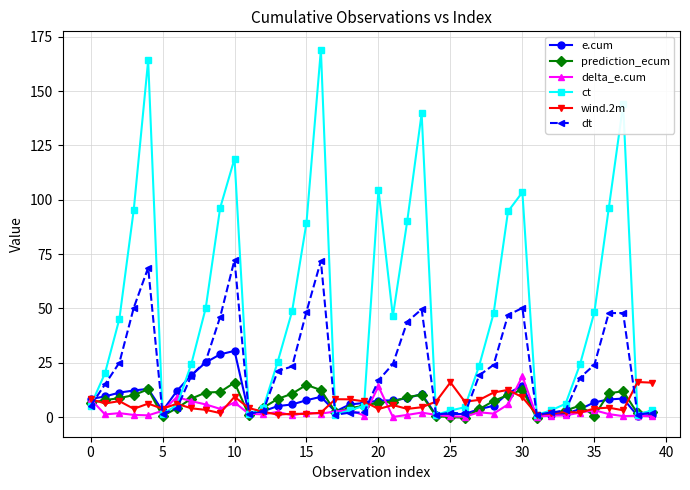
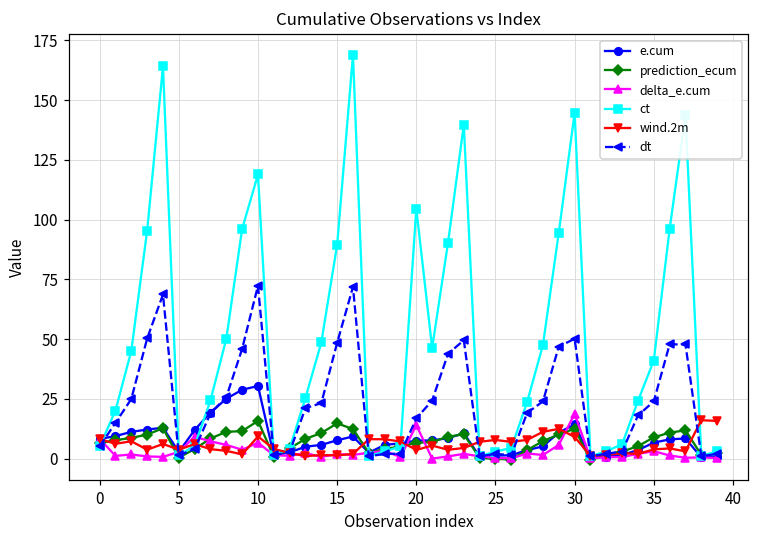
  {
    "prediction_ecum": {
      "0": 7,
      "10": 16,
      "15": 15,
      "30": 13,
-     "35": 1
+     "35": 9
    },
    "delta_e.cum": {
      "10": 7,
      "20": 14,
      "30": 19
    },
    "ct": {
      "10": 119,
      "15": 89,
      "20": 105,
-     "30": 103,
-     "35": 48
+     "30": 145,
+     "35": 41
    },
    "wind.2m": {
      "10": 9,
      "20": 4,
-     "25": 16,
+     "25": 8,
      "30": 9
    }
  }
